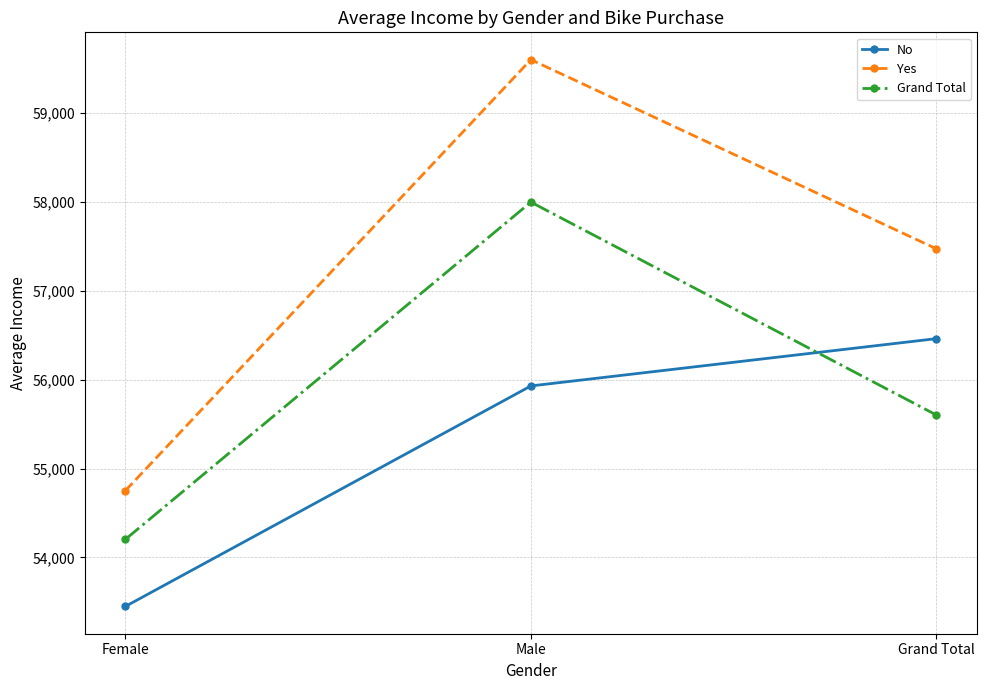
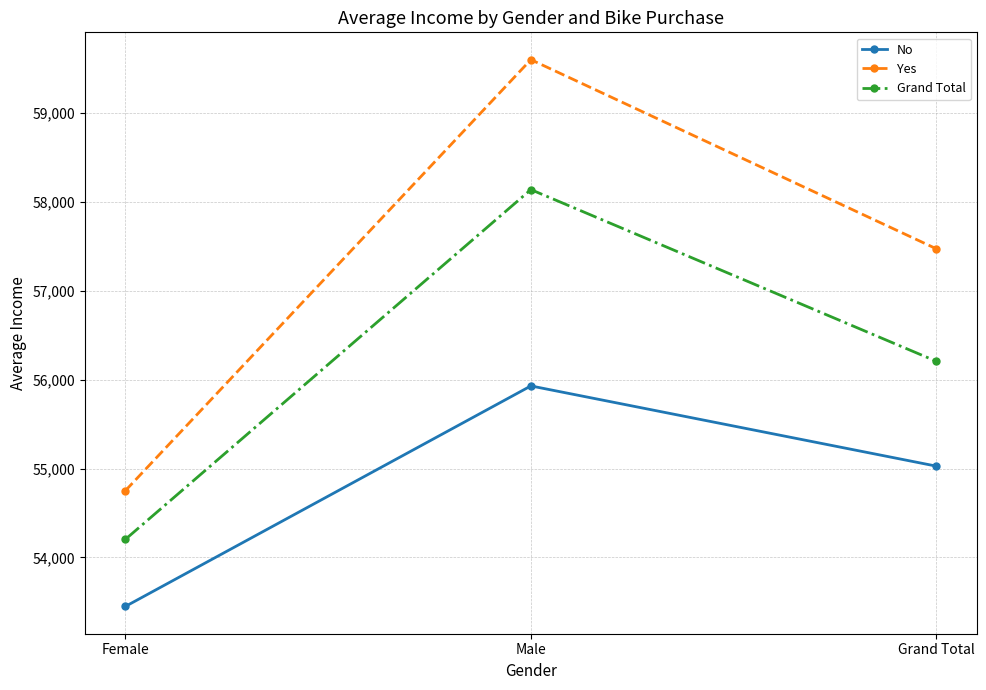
  {
    "No": {
      "Female": "53,400",
      "Male": "55,900",
-     "Grand Total": "56,500"
+     "Grand Total": "55,000"
    },
    "Yes": {
      "Female": "54,800",
      "Male": "59,600",
      "Grand Total": "57,500"
    },
    "Grand Total": {
      "Female": "54,200",
-     "Male": "58,000",
-     "Grand Total": "55,600"
+     "Male": "58,100",
+     "Grand Total": "56,200"
    }
  }
